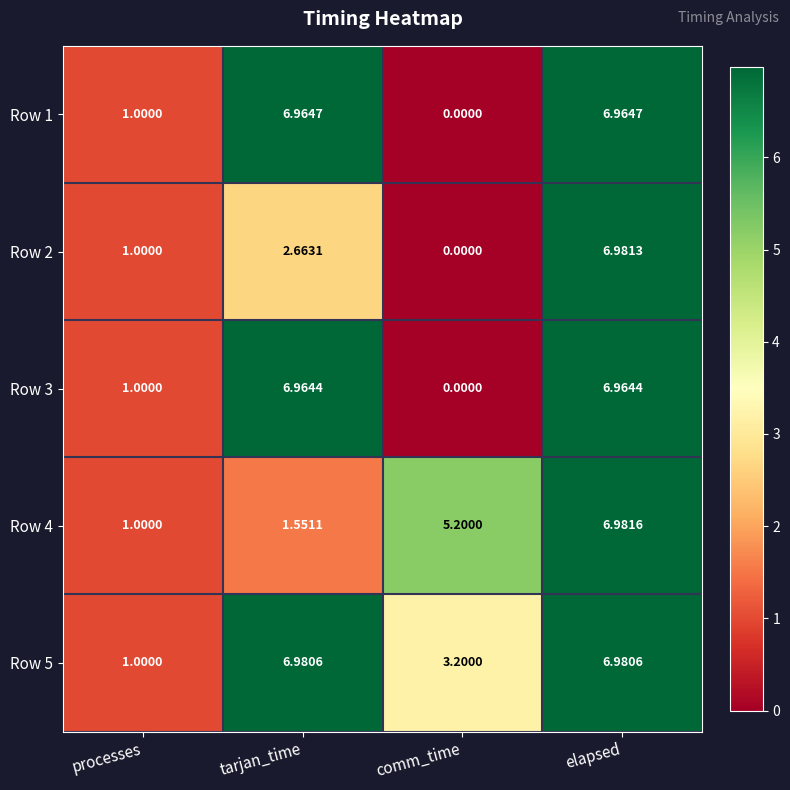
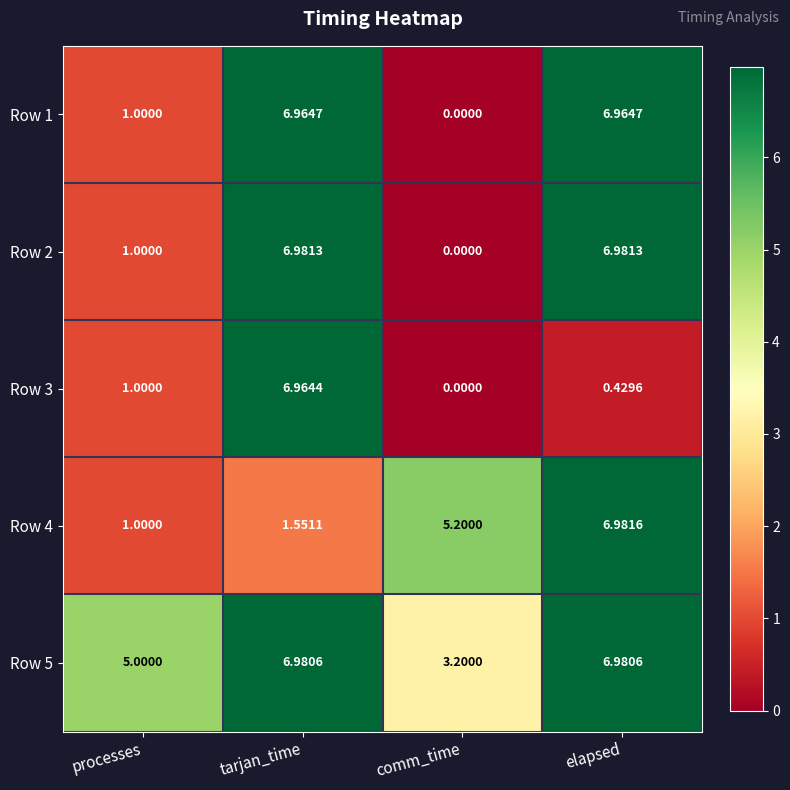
  {
    "Row 1": {
      "processes": 1.0000,
      "tarjan_time": 6.9647,
      "comm_time": 0.0000,
      "elapsed": 6.9647
    },
    "Row 2": {
      "processes": 1.0000,
-     "tarjan_time": 2.6631,
+     "tarjan_time": 6.9813,
      "comm_time": 0.0000,
      "elapsed": 6.9813
    },
    "Row 3": {
      "processes": 1.0000,
      "tarjan_time": 6.9644,
      "comm_time": 0.0000,
-     "elapsed": 6.9644
+     "elapsed": 0.4296
    },
    "Row 4": {
      "processes": 1.0000,
      "tarjan_time": 1.5511,
      "comm_time": 5.2000,
      "elapsed": 6.9816
    },
    "Row 5": {
-     "processes": 1.0000,
+     "processes": 5.0000,
      "tarjan_time": 6.9806,
      "comm_time": 3.2000,
      "elapsed": 6.9806
    }
  }
